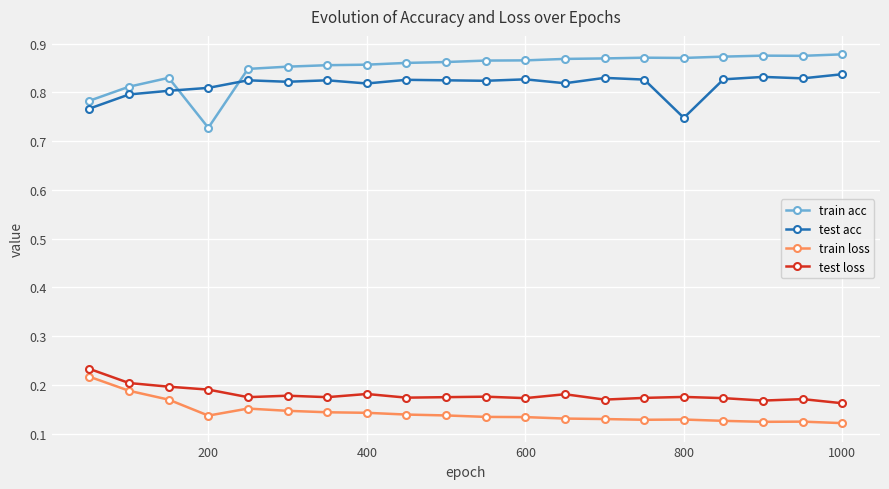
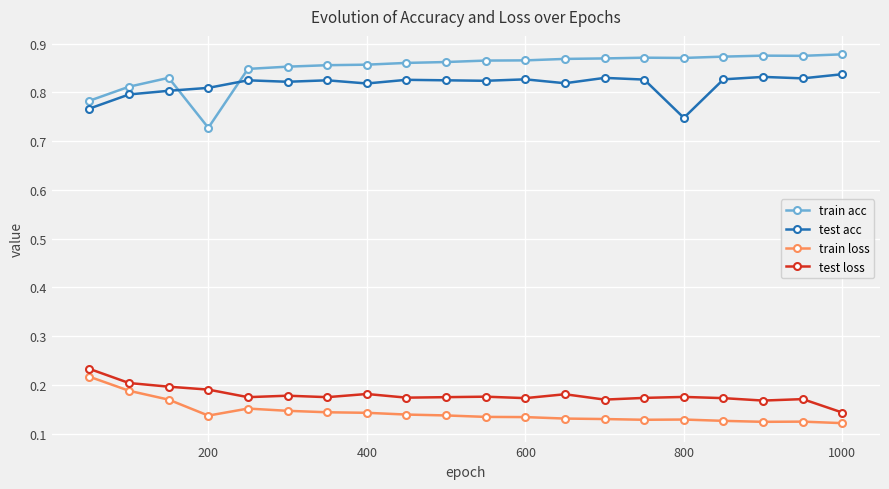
  {
    "train acc": {
      "200": 0.73,
      "400": 0.86,
      "600": 0.87,
      "800": 0.87,
      "1000": 0.88
    },
    "test acc": {
      "200": 0.81,
      "400": 0.82,
      "600": 0.83,
      "800": 0.75,
      "1000": 0.84
    },
    "train loss": {
      "200": 0.14,
      "400": 0.14,
      "600": 0.13,
      "800": 0.13,
      "1000": 0.12
    },
    "test loss": {
      "200": 0.19,
      "400": 0.18,
      "600": 0.17,
      "800": 0.18,
-     "1000": 0.16
+     "1000": 0.14
    }
  }
